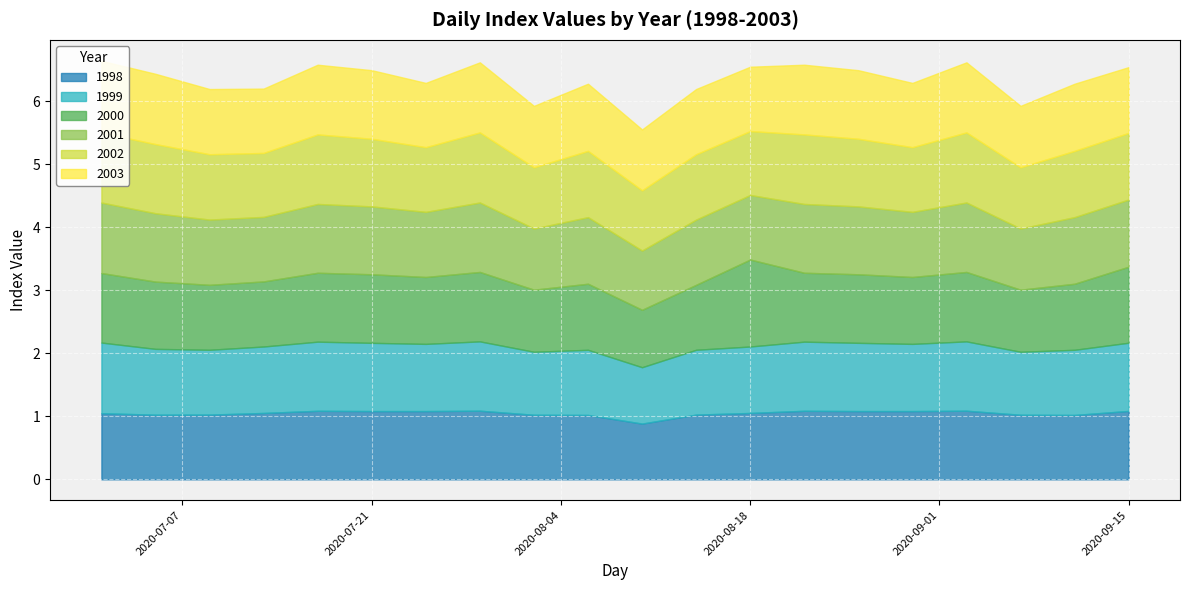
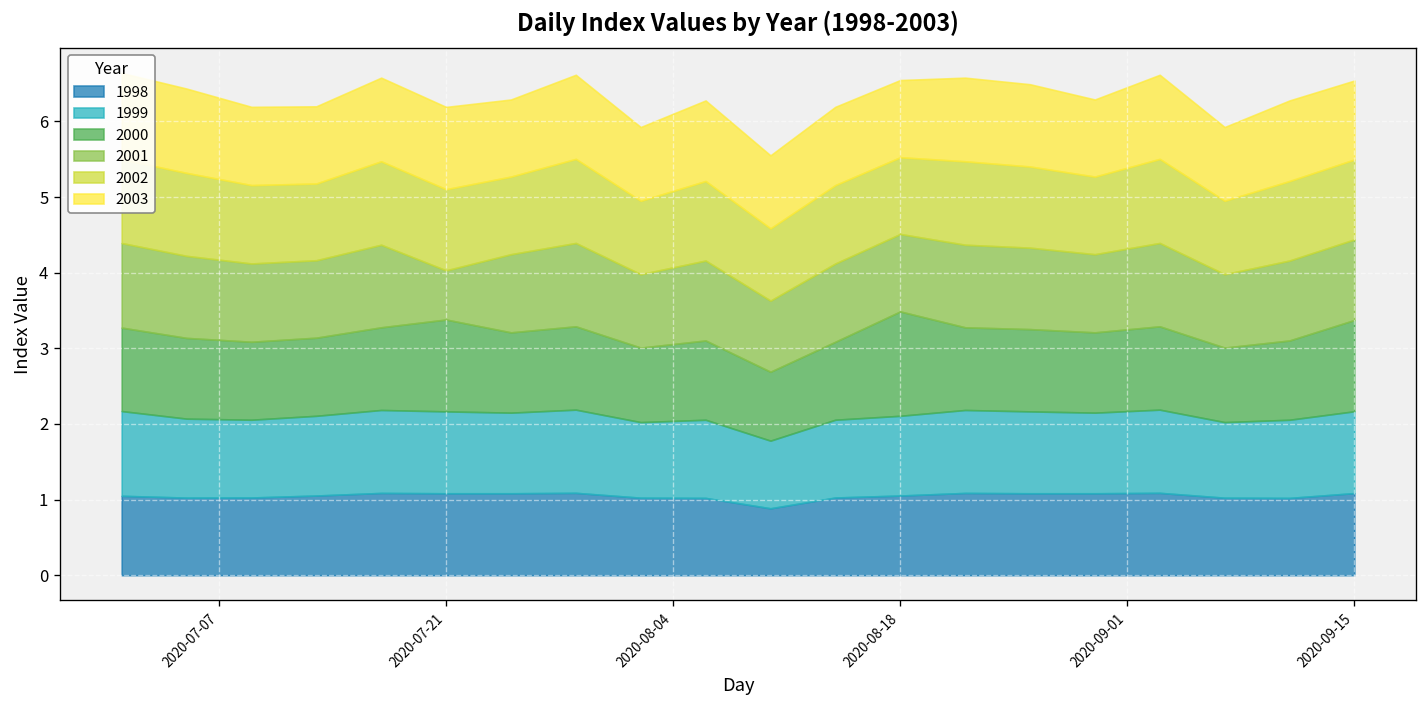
  {
    "2000": {
-     "2020-07-21": 1.1,
+     "2020-07-21": 1.2,
      "2020-08-18": 1.4,
      "2020-09-15": 1.2
    },
    "2001": {
-     "2020-07-21": 1.1,
+     "2020-07-21": 0.6,
      "2020-08-18": 1.0,
      "2020-09-15": 1.1
    }
  }
